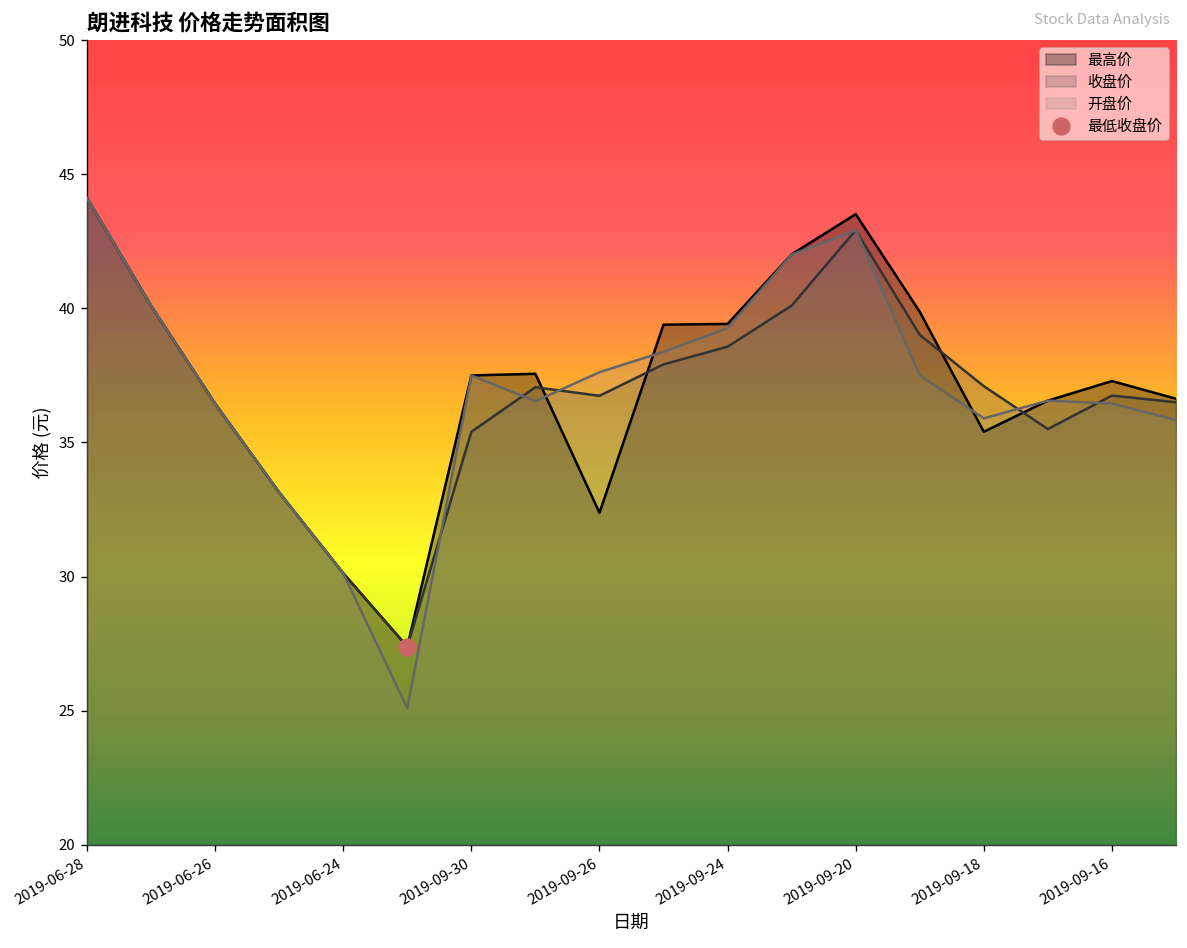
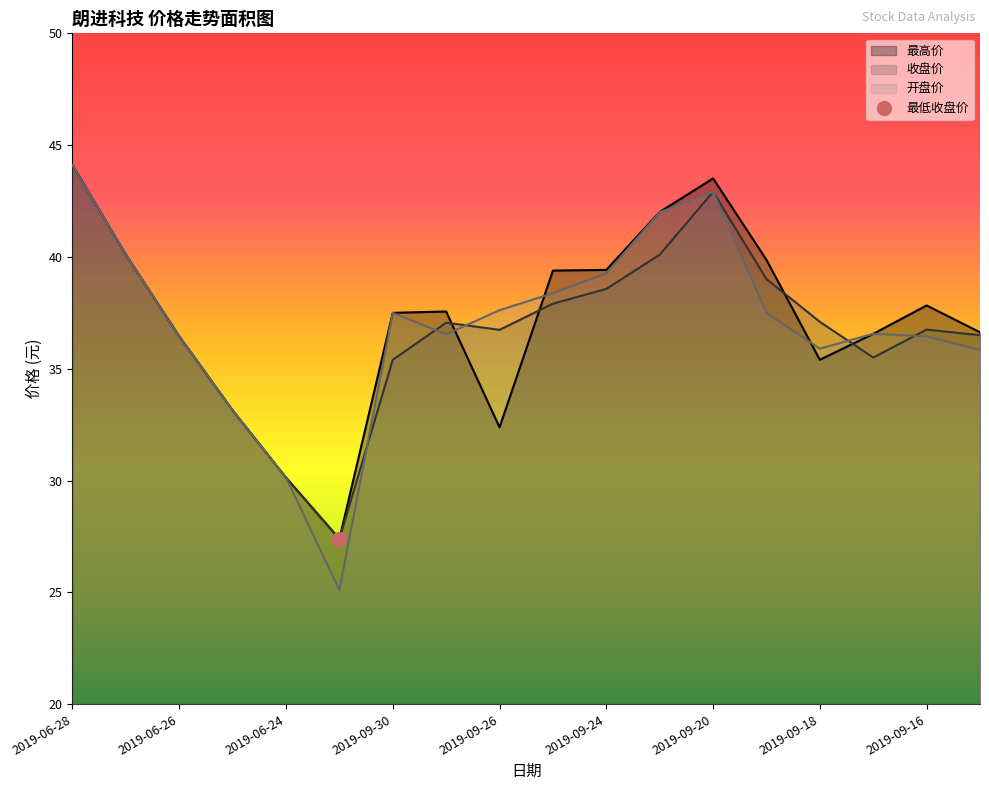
  {
    "最高价": {
      "2019-09-26": 32.4,
      "2019-09-24": 39.4,
      "2019-09-20": 43.5,
      "2019-09-18": 35.4,
-     "2019-09-16": 37.3
+     "2019-09-16": 37.8
    }
  }
